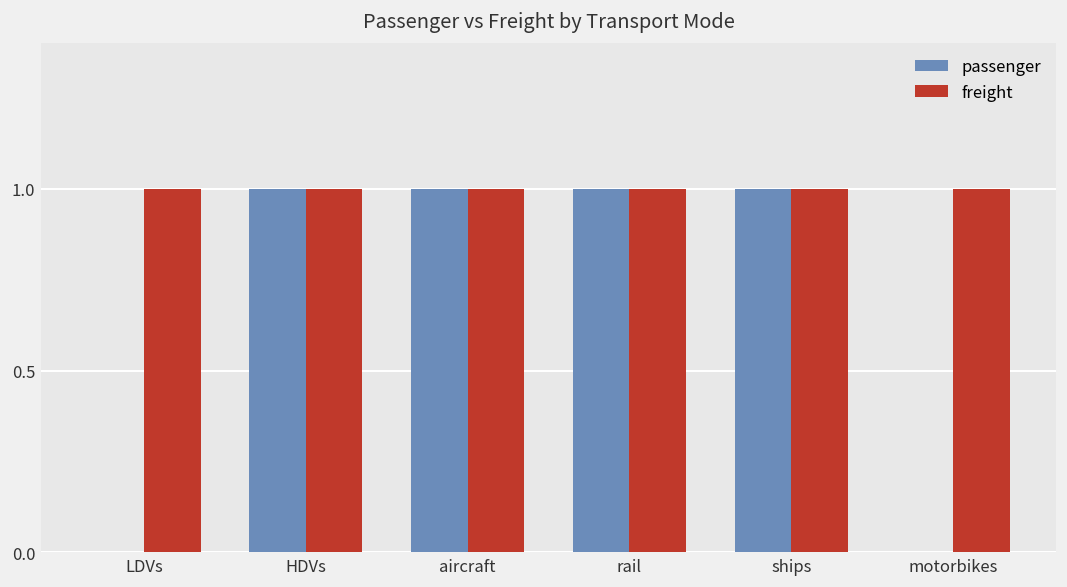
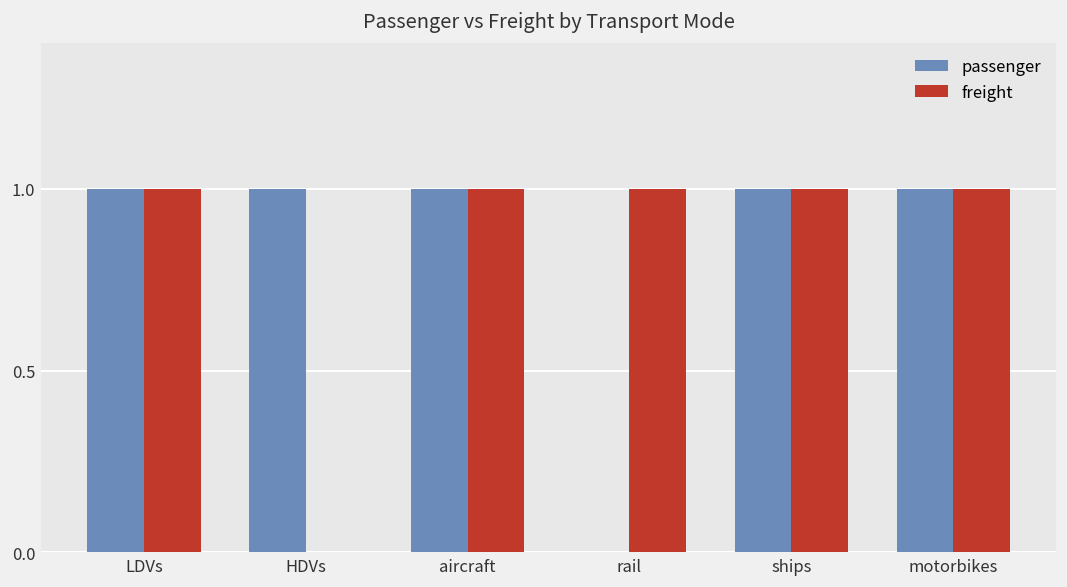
  {
    "passenger": {
-     "LDVs": 0,
+     "LDVs": 1,
      "HDVs": 1,
      "aircraft": 1,
-     "rail": 1,
+     "rail": 0,
      "ships": 1,
-     "motorbikes": 0
+     "motorbikes": 1
    },
    "freight": {
      "LDVs": 1,
-     "HDVs": 1,
+     "HDVs": 0,
      "aircraft": 1,
      "rail": 1,
      "ships": 1,
      "motorbikes": 1
    }
  }
